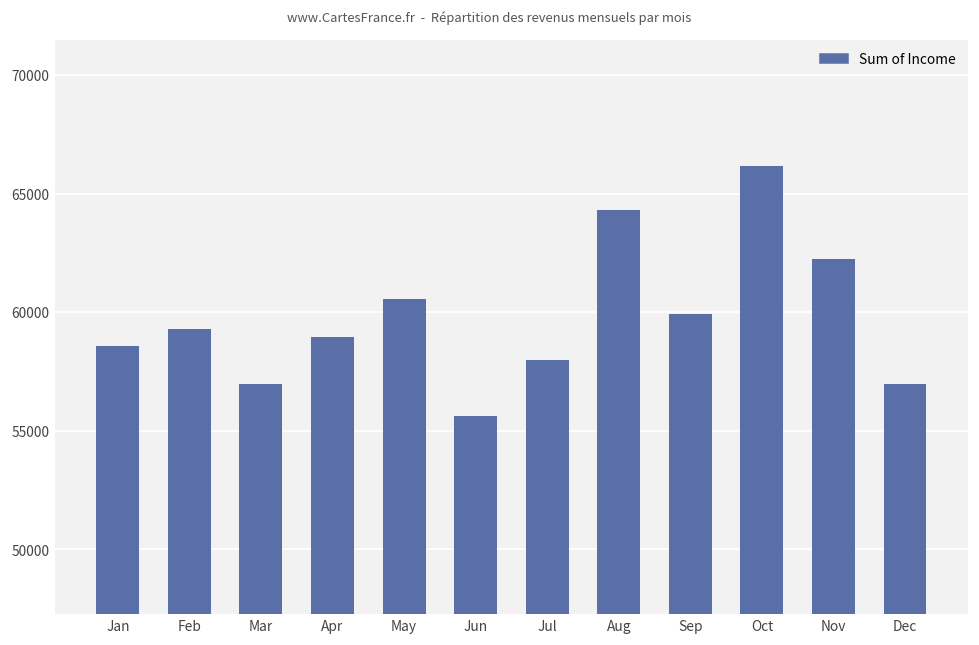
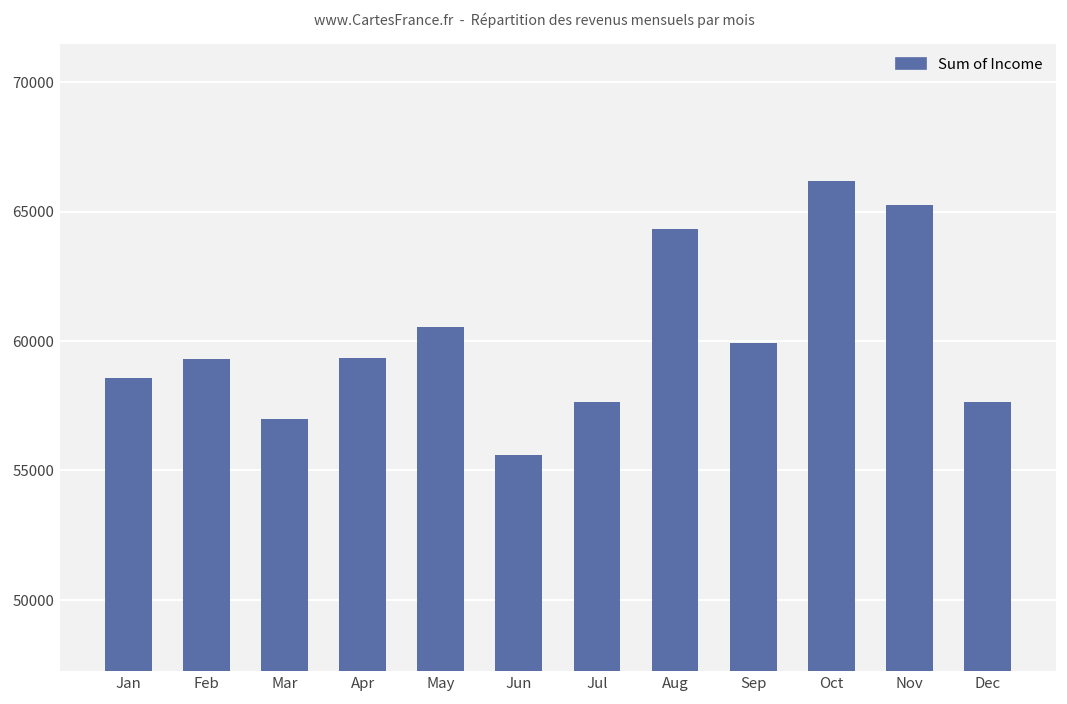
  {
    "Jan": 58600,
    "Feb": 59300,
    "Mar": 57000,
-   "Apr": 59000,
+   "Apr": 59400,
    "May": 60500,
    "Jun": 55600,
-   "Jul": 58000,
+   "Jul": 57600,
    "Aug": 64300,
    "Sep": 59900,
    "Oct": 66200,
-   "Nov": 62200,
-   "Dec": 57000
+   "Nov": 65200,
+   "Dec": 57600
  }
